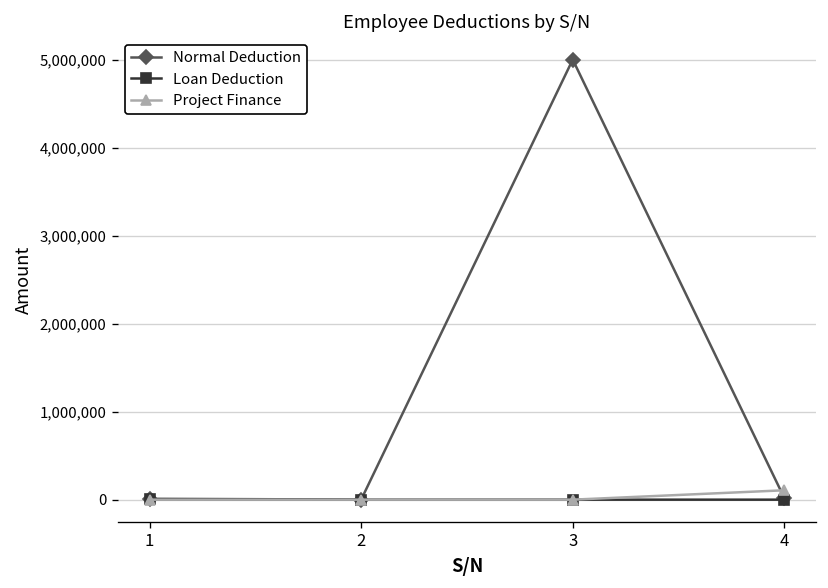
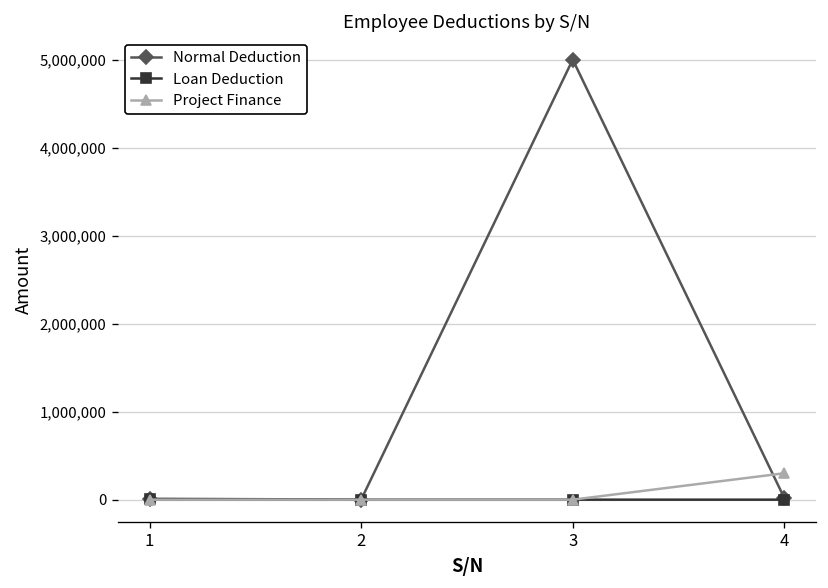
  {
    "Project Finance": {
-     "4": "100,000"
+     "4": "300,000"
    }
  }
